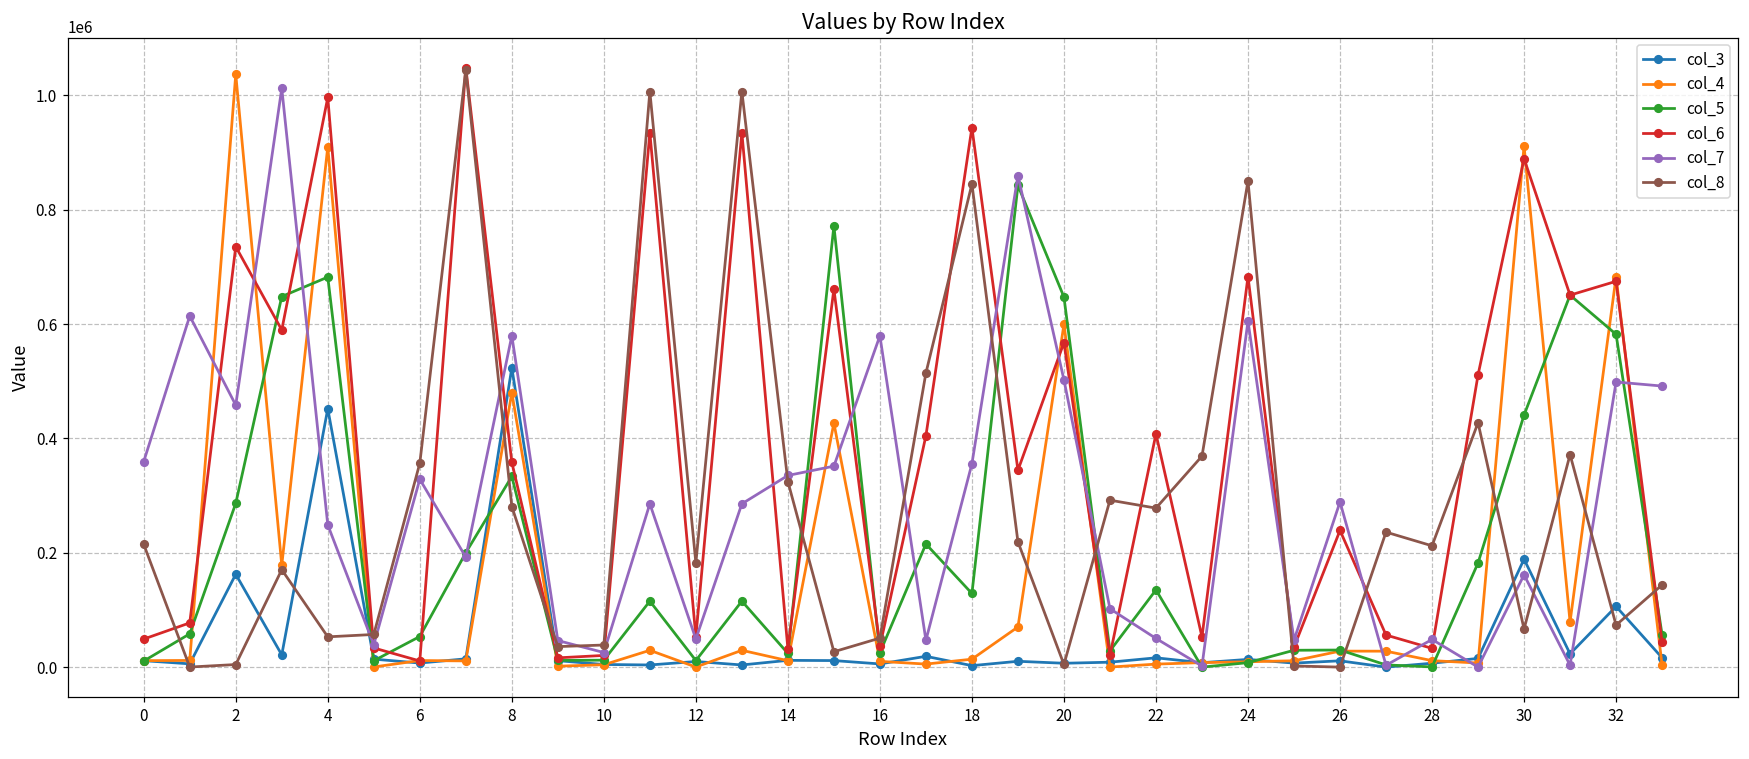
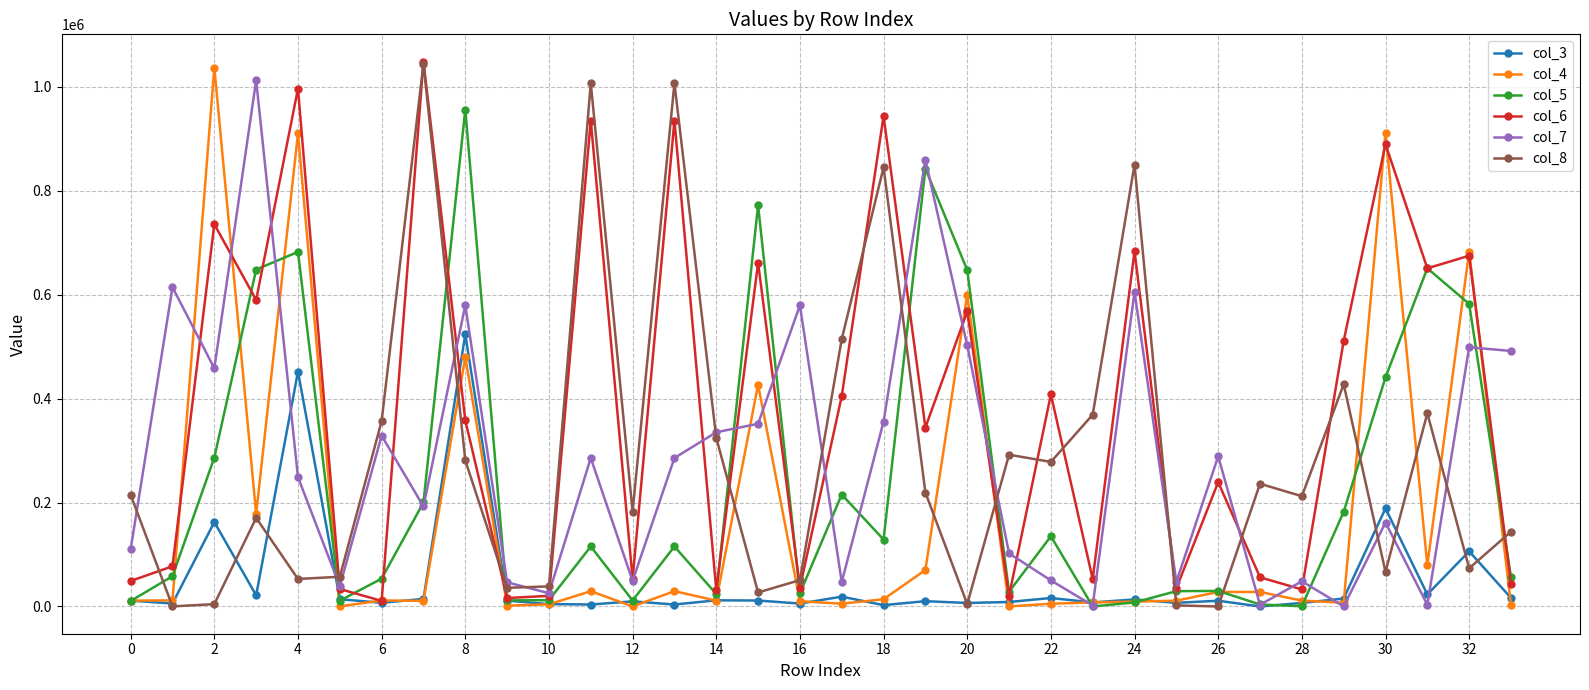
  {
    "col_3": {
      "2": 160000,
      "4": 450000,
      "8": 520000,
      "18": 0,
      "22": 20000,
      "26": 10000,
      "30": 190000,
      "32": 110000
    },
    "col_4": {
      "2": 1040000,
      "4": 910000,
      "8": 480000,
      "12": 0,
      "18": 10000,
      "20": 600000,
      "22": 10000,
      "30": 910000,
      "32": 680000
    },
    "col_5": {
      "2": 290000,
      "4": 680000,
      "6": 50000,
-     "8": 330000,
+     "8": 960000,
      "10": 10000,
      "14": 20000,
      "16": 30000,
      "18": 130000,
      "20": 650000,
      "22": 140000,
      "28": 0,
      "30": 440000,
      "32": 580000
    },
    "col_6": {
      "0": 50000,
      "2": 740000,
      "4": 1000000,
      "8": 360000,
      "10": 20000,
      "14": 30000,
      "16": 40000,
      "18": 940000,
      "20": 570000,
      "22": 410000,
      "24": 680000,
      "26": 240000,
      "28": 30000,
      "30": 890000,
      "32": 670000
    },
    "col_7": {
-     "0": 360000,
+     "0": 110000,
      "2": 460000,
      "4": 250000,
      "6": 330000,
      "8": 580000,
      "10": 30000,
      "14": 340000,
      "16": 580000,
      "18": 360000,
      "20": 500000,
      "22": 50000,
      "24": 610000,
      "26": 290000,
      "28": 50000,
      "30": 160000,
      "32": 500000
    },
    "col_8": {
      "0": 210000,
      "2": 0,
      "4": 50000,
      "6": 360000,
      "8": 280000,
      "10": 40000,
      "12": 180000,
      "14": 320000,
      "16": 50000,
      "18": 850000,
      "22": 280000,
      "24": 850000,
      "26": 0,
      "28": 210000,
      "30": 70000,
      "32": 70000
    }
  }
